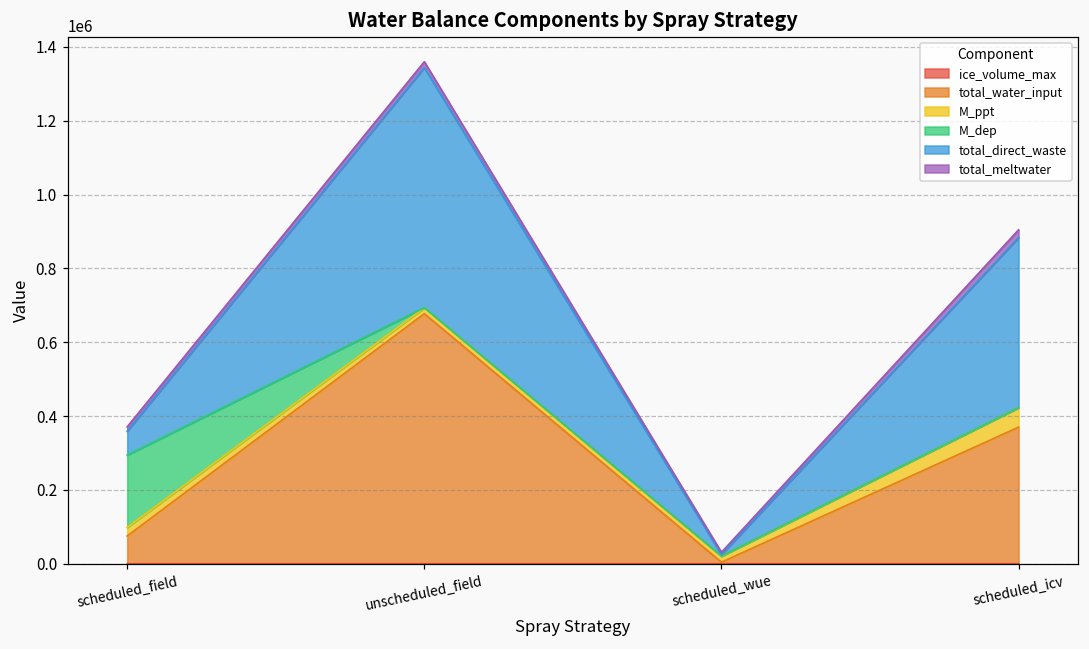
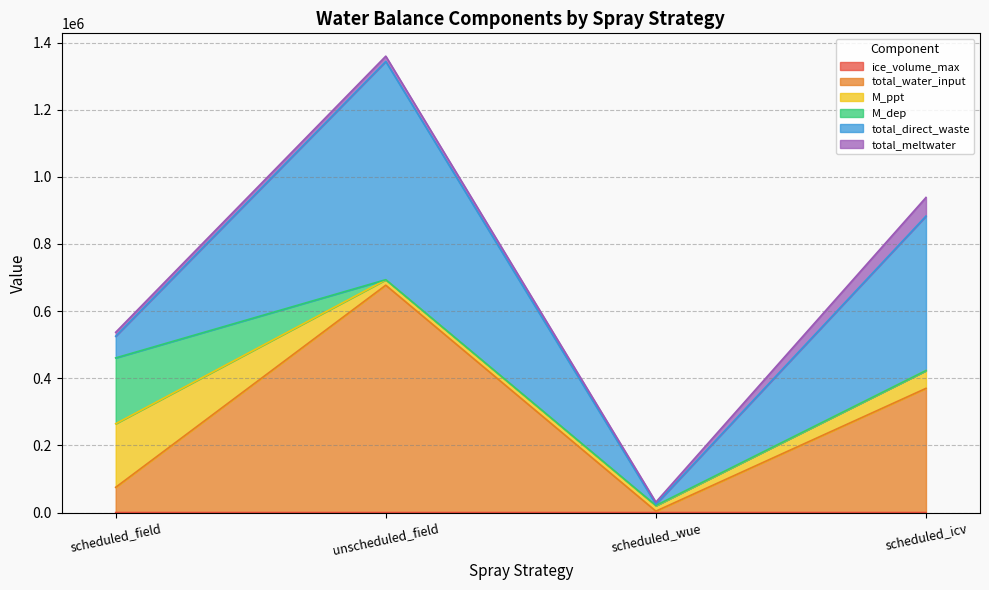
  {
    "M_ppt": {
-     "scheduled_field": 20000
+     "scheduled_field": 190000
    },
    "M_dep": {
      "scheduled_field": 200000
    },
    "total_direct_waste": {
      "scheduled_field": 60000,
      "unscheduled_field": 650000,
      "scheduled_icv": 460000
    },
    "total_meltwater": {
      "scheduled_field": 10000,
      "unscheduled_field": 20000,
-     "scheduled_icv": 20000
+     "scheduled_icv": 60000
    }
  }
